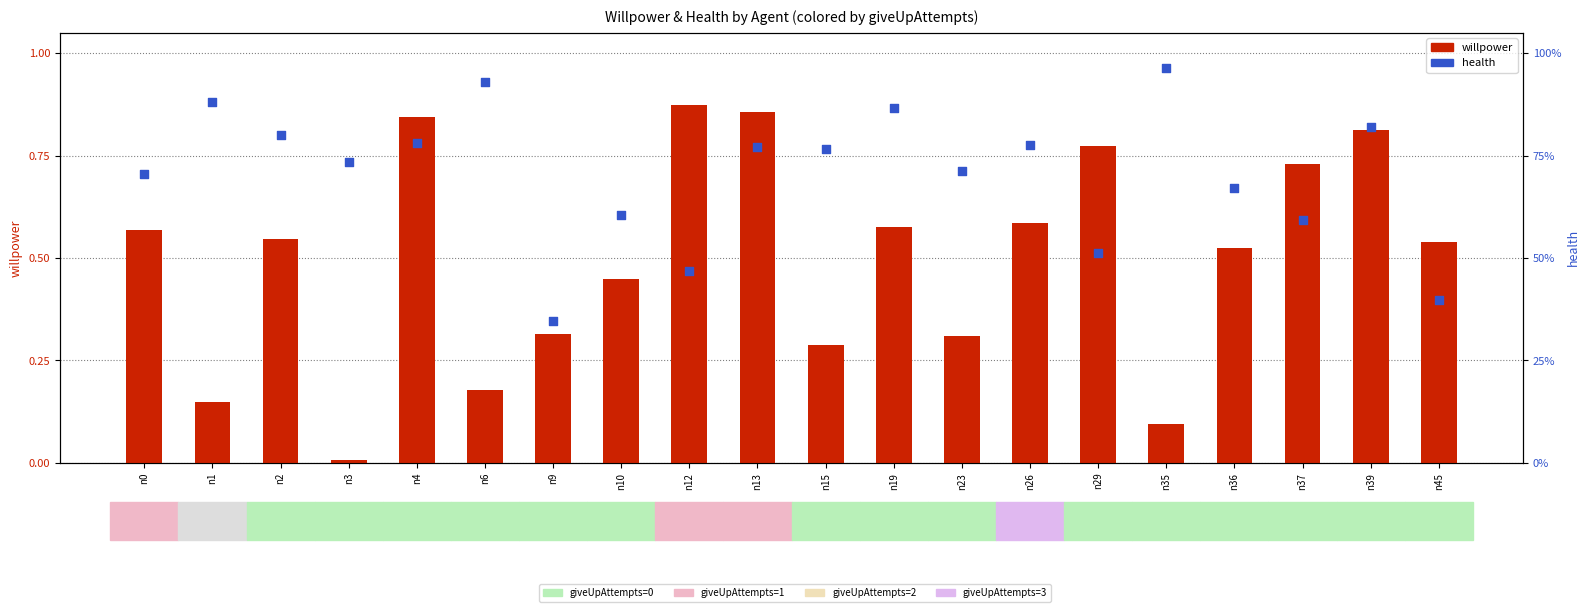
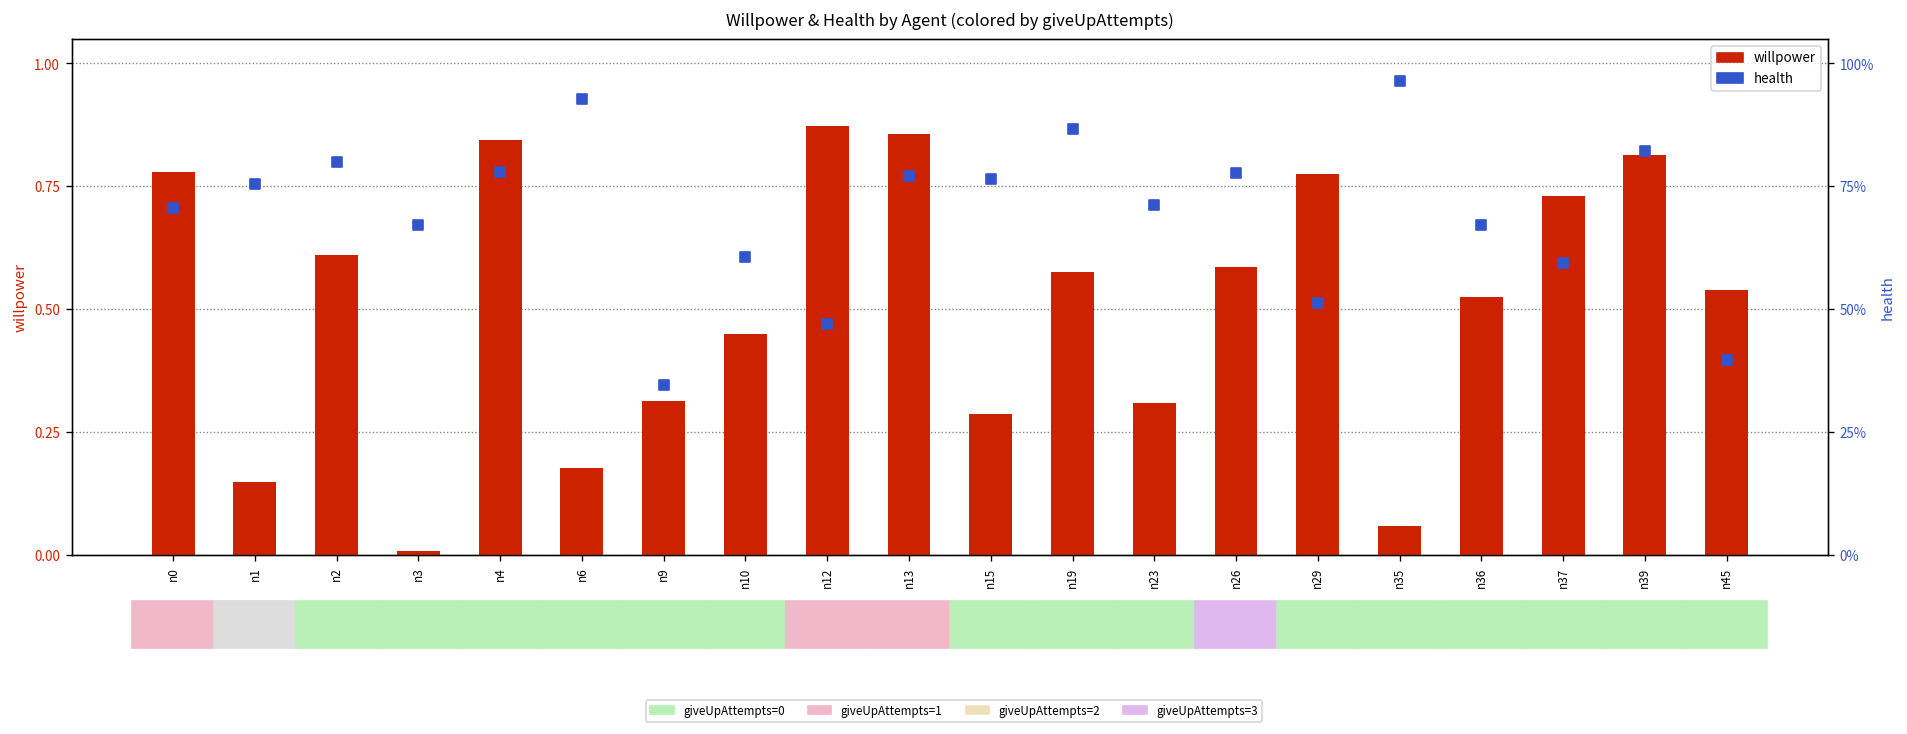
  {
    "willpower": {
-     "n0": "0.57",
+     "n0": "0.78",
      "n1": "0.15",
-     "n2": "0.55",
+     "n2": "0.61",
      "n3": "0.01",
      "n4": "0.84",
      "n6": "0.18",
      "n9": "0.31",
      "n10": "0.45",
      "n12": "0.87",
      "n13": "0.86",
      "n15": "0.29",
      "n19": "0.58",
      "n23": "0.31",
      "n26": "0.59",
      "n29": "0.77",
-     "n35": "0.09",
+     "n35": "0.06",
      "n36": "0.52",
      "n37": "0.73",
      "n39": "0.81",
      "n45": "0.54"
    },
    "health": {
-     "n1": "88%",
-     "n3": "73%"
+     "n1": "75%",
+     "n3": "67%"
    }
  }
